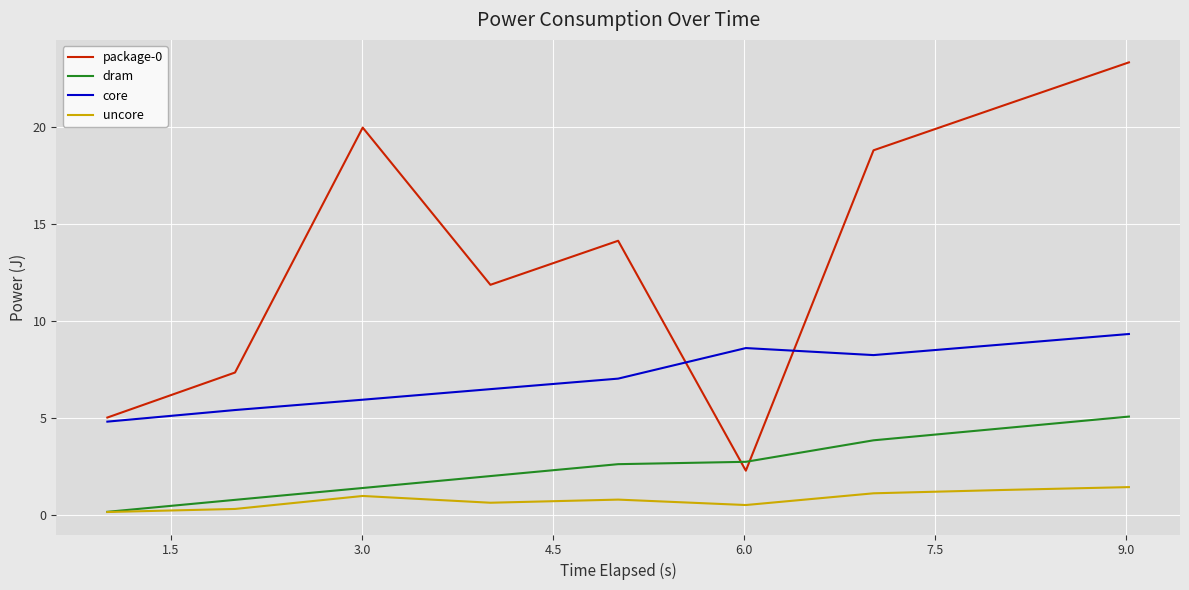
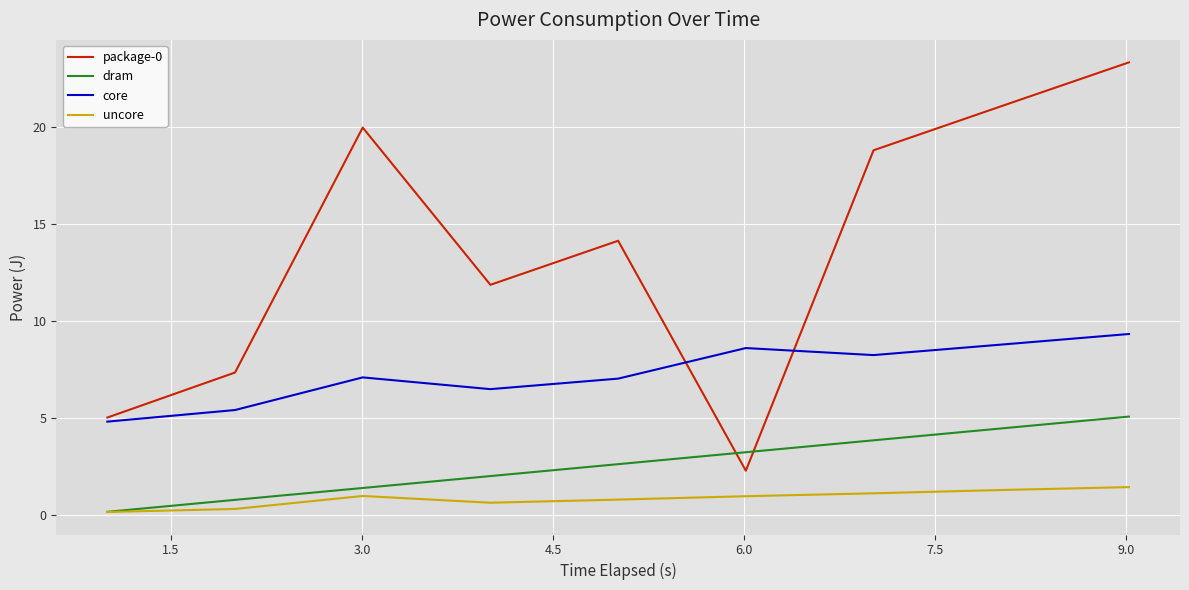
  {
    "package-0": {
      "3.0": 19.9,
      "6.0": 2.3,
      "9.0": 23.3
    },
    "dram": {
      "3.0": 1.4,
-     "6.0": 2.7,
+     "6.0": 3.2,
      "9.0": 5.1
    },
    "core": {
-     "3.0": 5.9,
+     "3.0": 7.1,
      "6.0": 8.6,
      "9.0": 9.3
    },
    "uncore": {
      "3.0": 1.0,
-     "6.0": 0.5,
+     "6.0": 1.0,
      "9.0": 1.4
    }
  }
